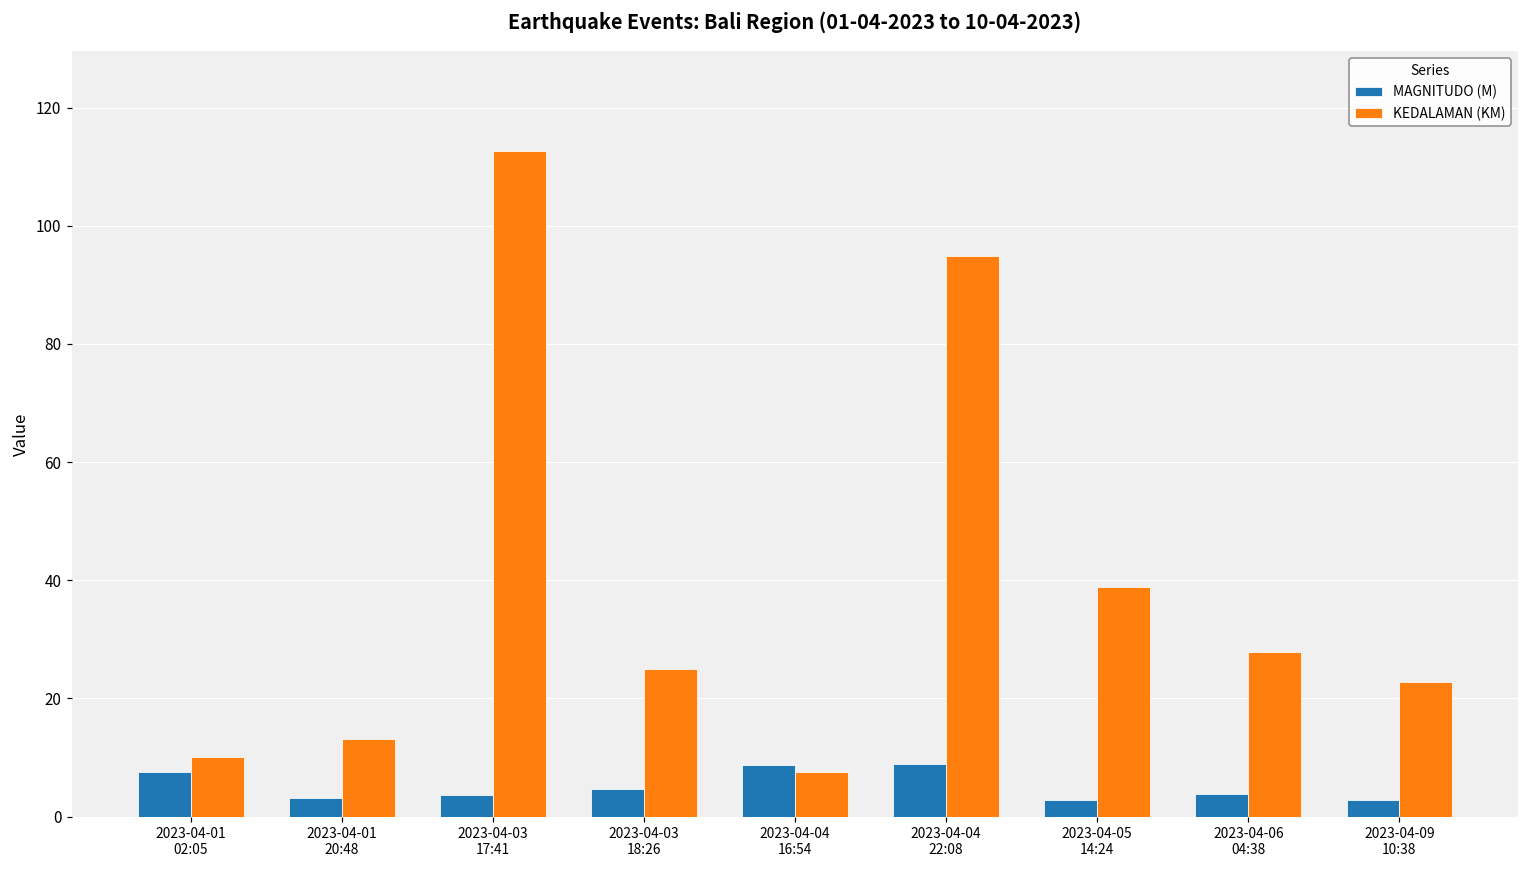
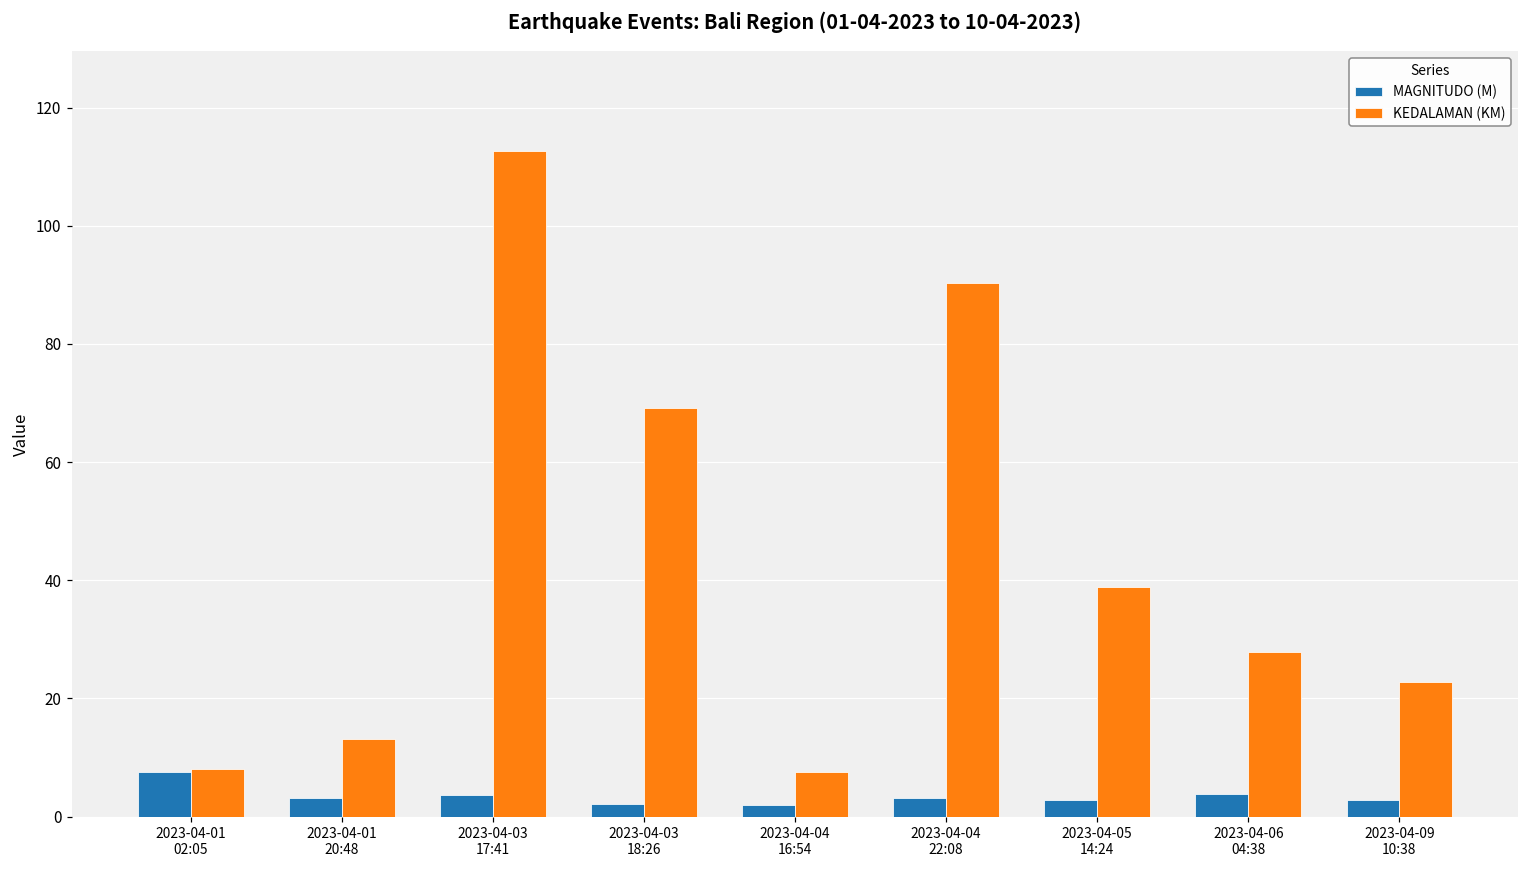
  {
    "MAGNITUDO (M)": {
      "2023-04-01 02:05": 7,
      "2023-04-01 20:48": 3,
      "2023-04-03 17:41": 4,
-     "2023-04-03 18:26": 5,
-     "2023-04-04 16:54": 9,
-     "2023-04-04 22:08": 9,
+     "2023-04-03 18:26": 2,
+     "2023-04-04 16:54": 2,
+     "2023-04-04 22:08": 3,
      "2023-04-05 14:24": 3,
      "2023-04-06 04:38": 4,
      "2023-04-09 10:38": 3
    },
    "KEDALAMAN (KM)": {
-     "2023-04-01 02:05": 10,
+     "2023-04-01 02:05": 8,
      "2023-04-01 20:48": 13,
      "2023-04-03 17:41": 113,
-     "2023-04-03 18:26": 25,
+     "2023-04-03 18:26": 69,
      "2023-04-04 16:54": 8,
-     "2023-04-04 22:08": 95,
+     "2023-04-04 22:08": 90,
      "2023-04-05 14:24": 39,
      "2023-04-06 04:38": 28,
      "2023-04-09 10:38": 23
    }
  }
